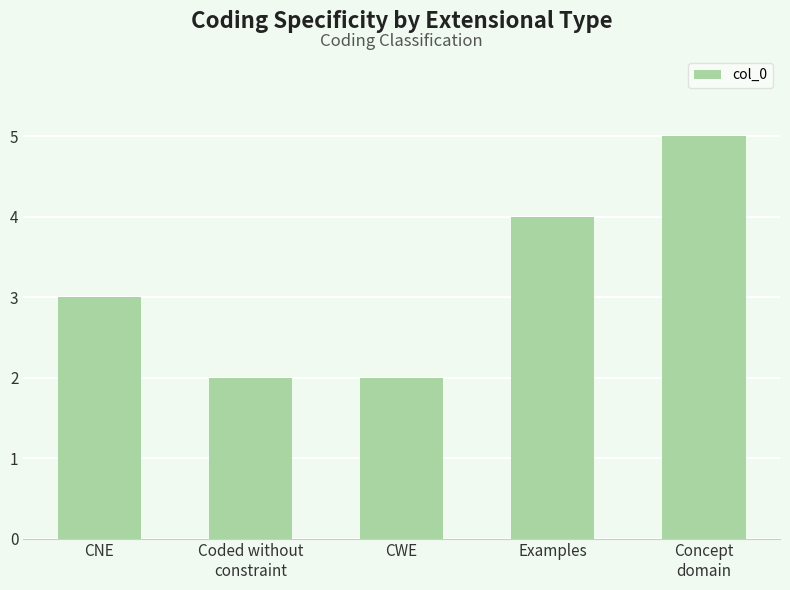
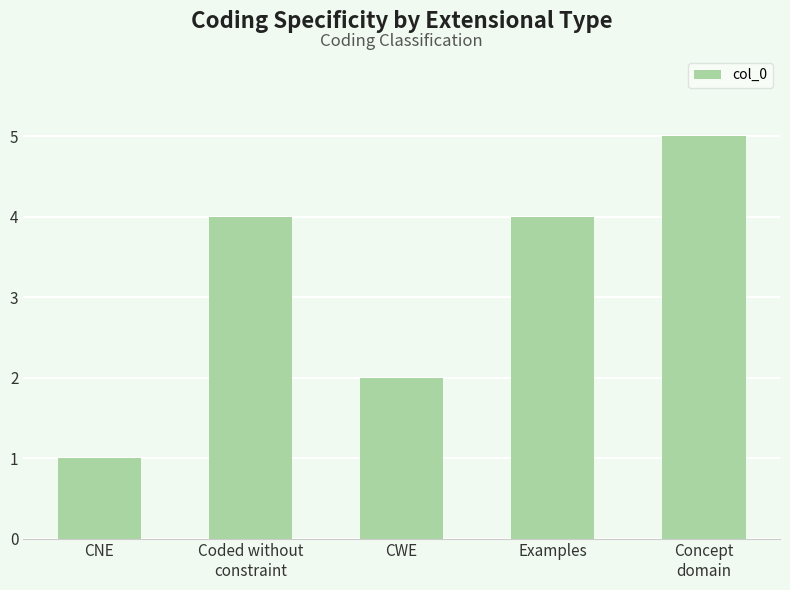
  {
-   "CNE": 3,
-   "Coded without constraint": 2,
+   "CNE": 1,
+   "Coded without constraint": 4,
    "CWE": 2,
    "Examples": 4,
    "Concept domain": 5
  }
